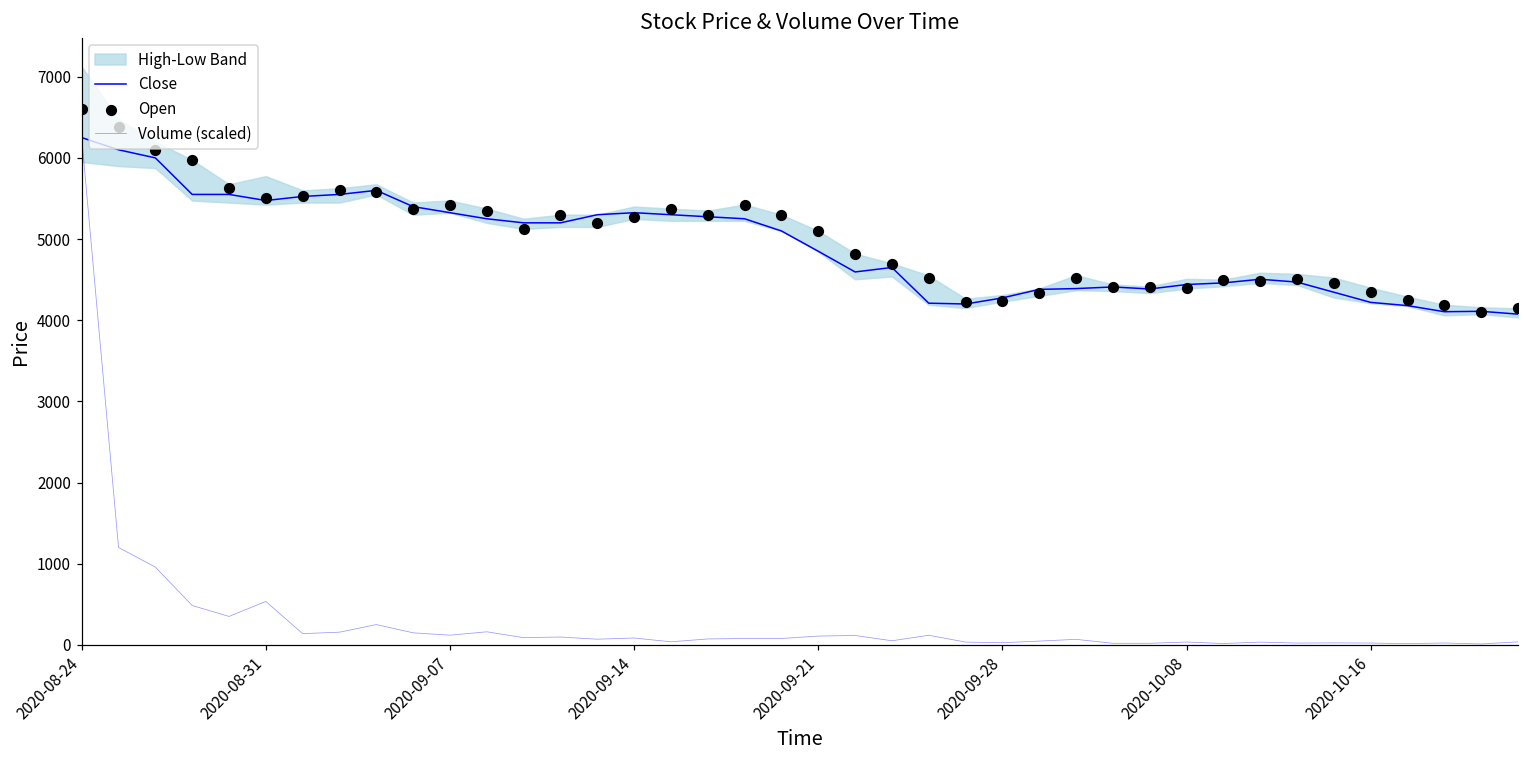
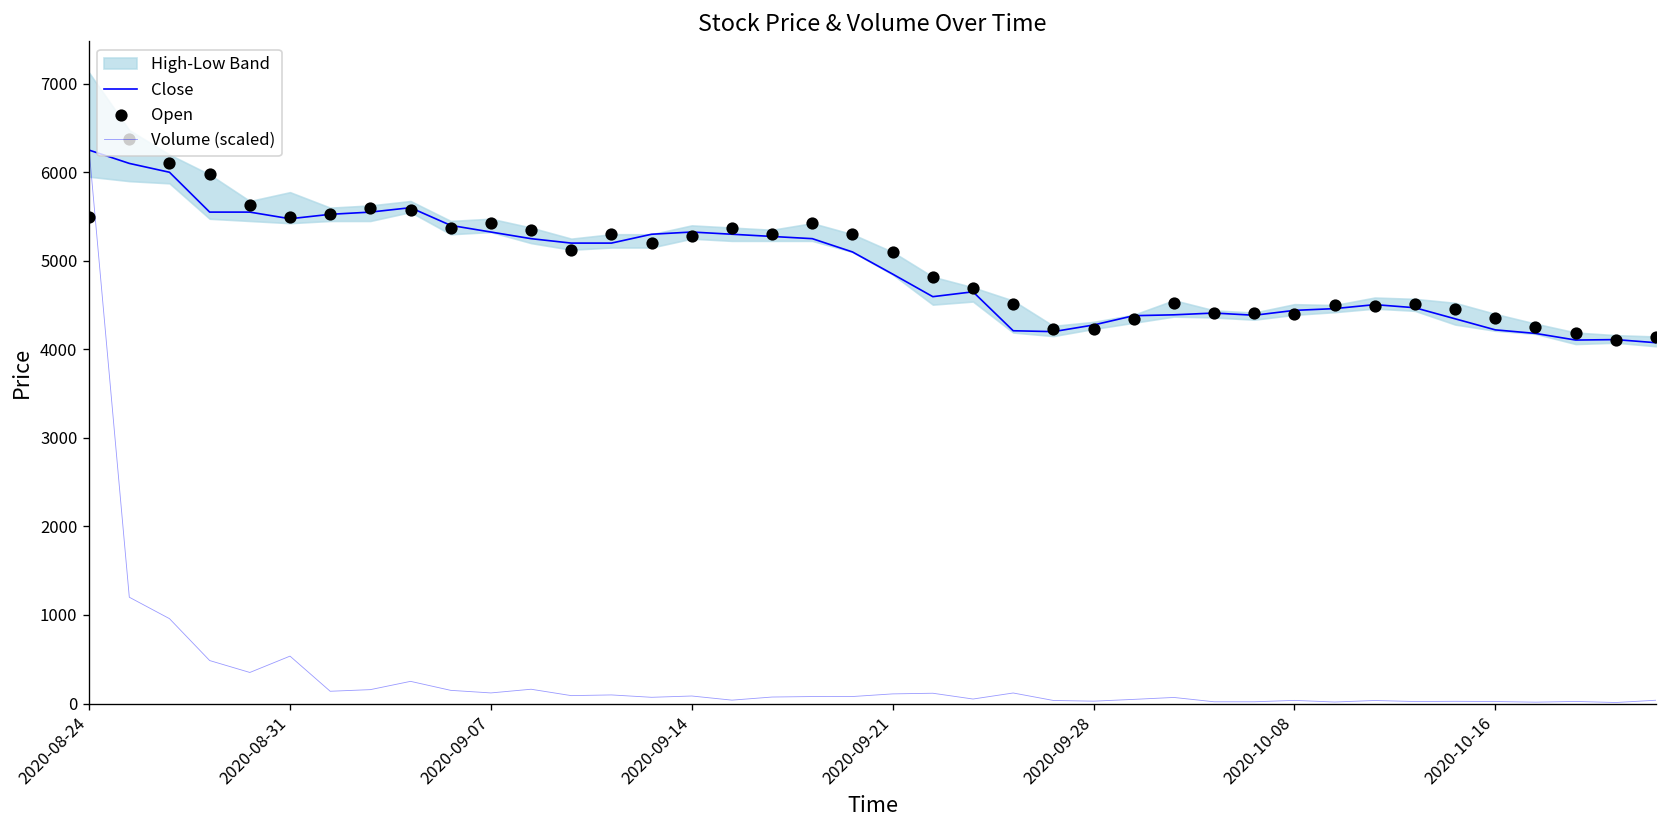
  {
    "Open": {
-     "2020-08-24": 6600
+     "2020-08-24": 5500
    }
  }
